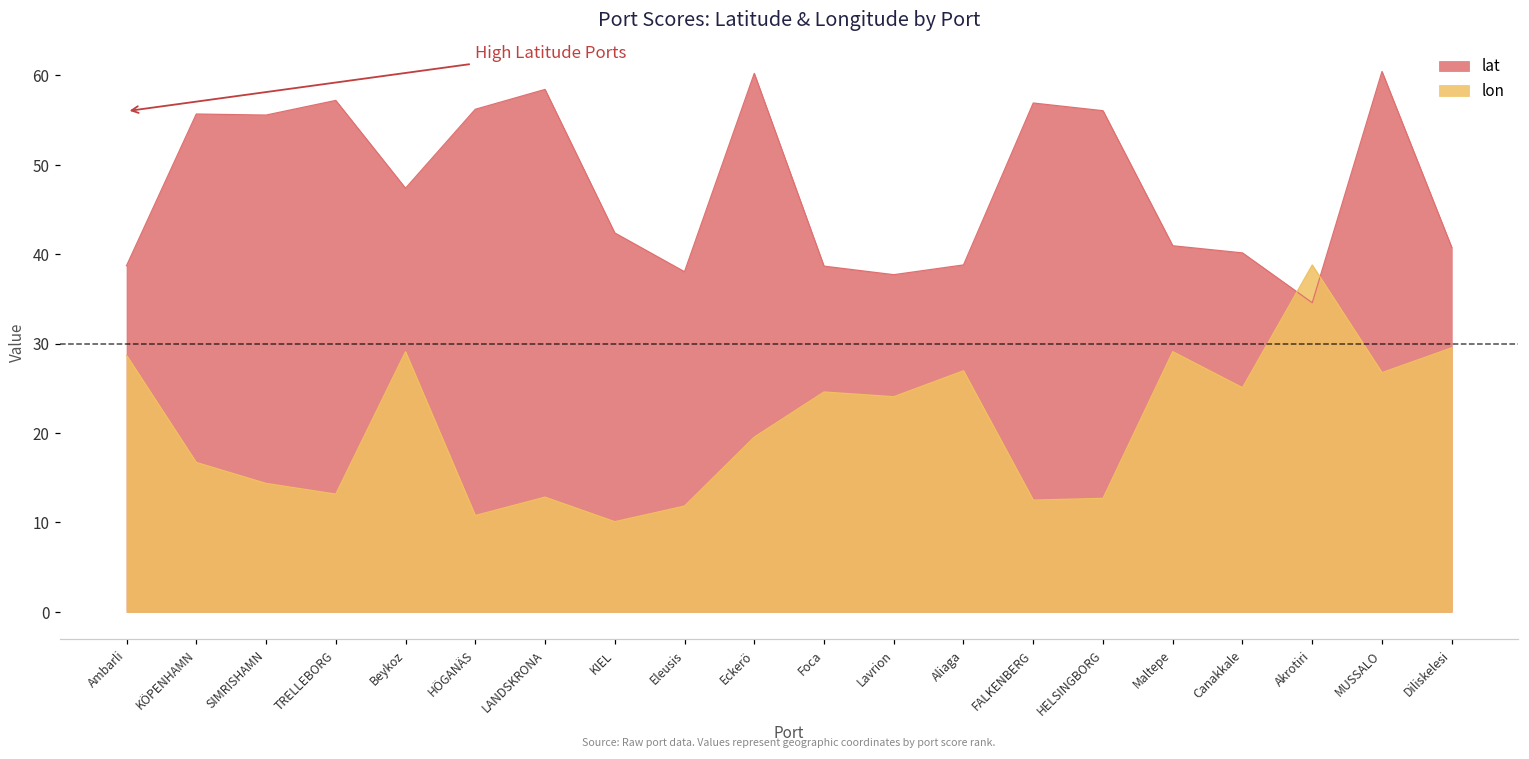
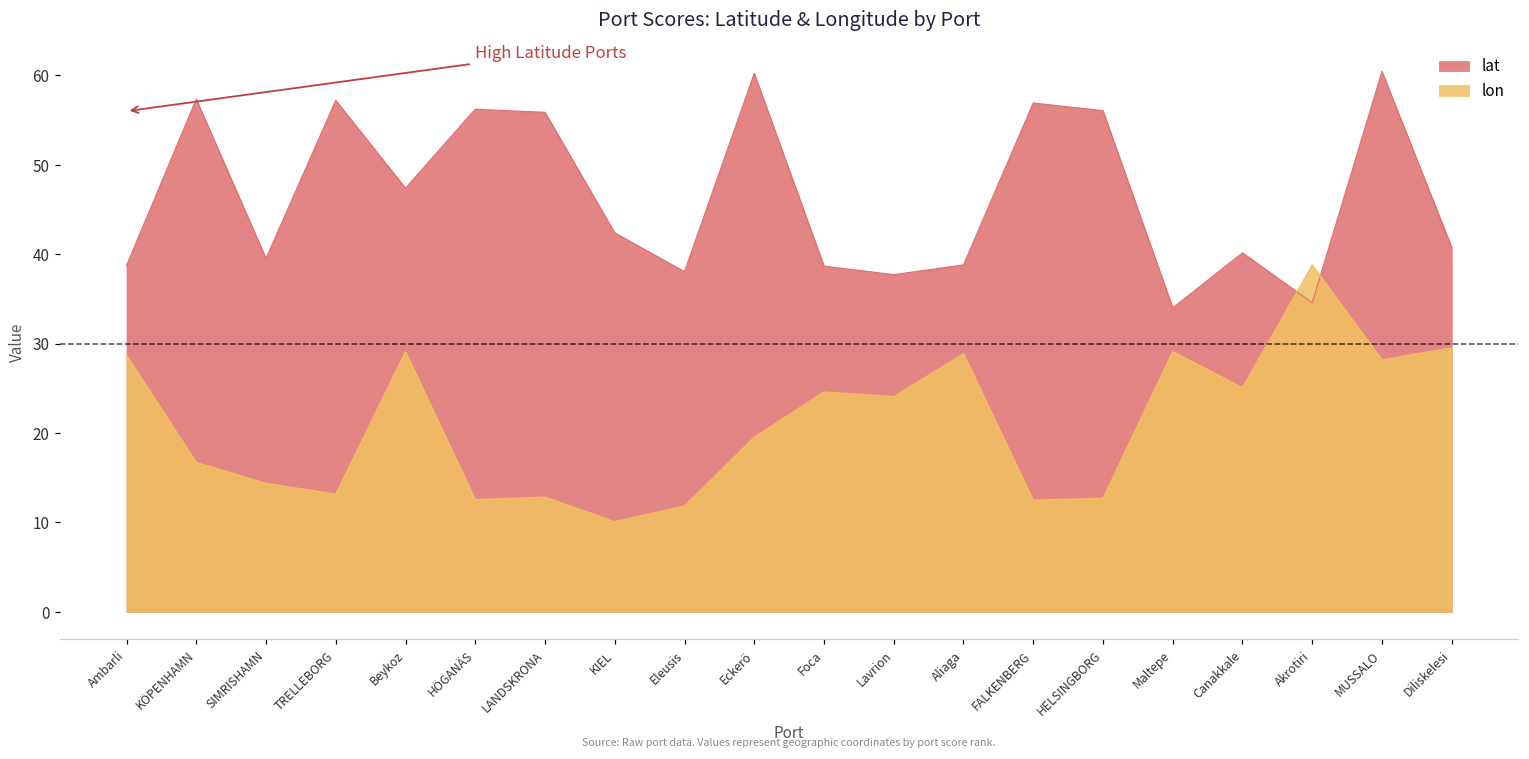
  {
    "lat": {
      "Ambarli": 39,
-     "KÖPENHAMN": 56,
-     "SIMRISHAMN": 56,
+     "KÖPENHAMN": 57,
+     "SIMRISHAMN": 40,
      "TRELLEBORG": 57,
      "Beykoz": 47,
      "HÖGANÄS": 56,
-     "LANDSKRONA": 58,
+     "LANDSKRONA": 56,
      "KIEL": 42,
      "Eleusis": 38,
      "Eckerö": 60,
      "Foca": 39,
      "Lavrion": 38,
      "Aliaga": 39,
      "FALKENBERG": 57,
      "HELSINGBORG": 56,
-     "Maltepe": 41,
+     "Maltepe": 34,
      "Canakkale": 40,
      "Akrotiri": 35,
      "MUSSALO": 60,
      "Diliskelesi": 41
    },
    "lon": {
      "Ambarli": 29,
      "KÖPENHAMN": 17,
      "SIMRISHAMN": 14,
      "TRELLEBORG": 13,
      "Beykoz": 29,
-     "HÖGANÄS": 11,
+     "HÖGANÄS": 13,
      "LANDSKRONA": 13,
      "KIEL": 10,
      "Eleusis": 12,
      "Eckerö": 20,
      "Foca": 25,
      "Lavrion": 24,
-     "Aliaga": 27,
+     "Aliaga": 29,
      "FALKENBERG": 12,
      "HELSINGBORG": 13,
      "Maltepe": 29,
      "Canakkale": 25,
      "Akrotiri": 39,
-     "MUSSALO": 27,
+     "MUSSALO": 28,
      "Diliskelesi": 30
    }
  }
